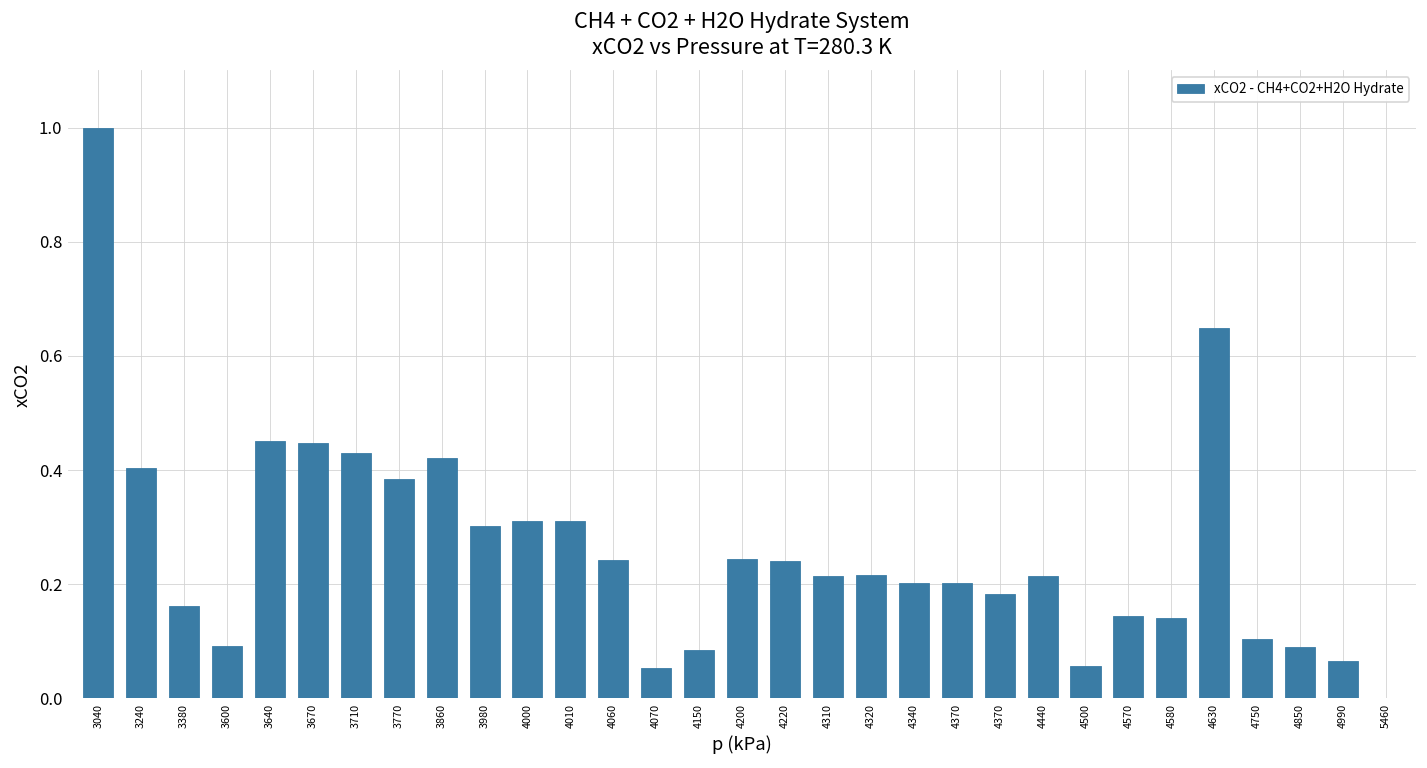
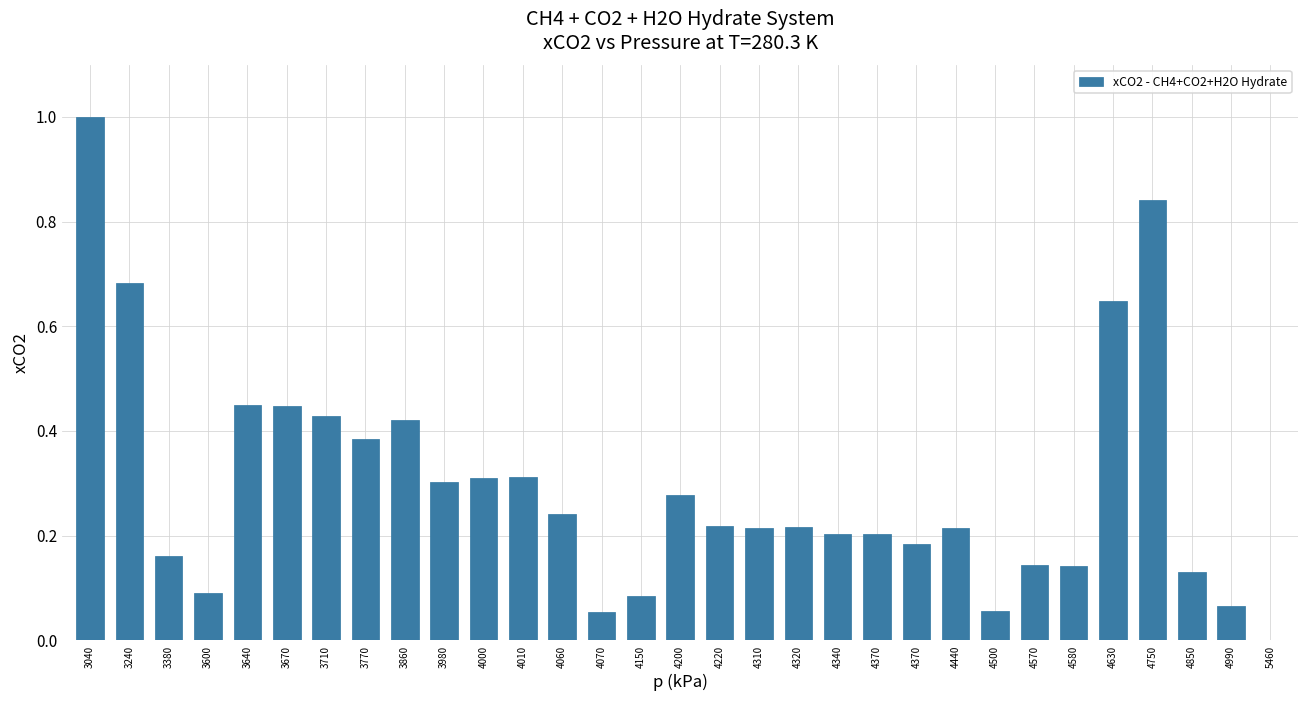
  {
    "3040": 1.00,
-   "3240": 0.40,
+   "3240": 0.68,
    "3380": 0.16,
    "3600": 0.09,
    "3640": 0.45,
    "3670": 0.45,
    "3710": 0.43,
    "3770": 0.38,
    "3860": 0.42,
    "3980": 0.30,
    "4000": 0.31,
    "4010": 0.31,
    "4060": 0.24,
    "4070": 0.05,
    "4150": 0.09,
-   "4200": 0.25,
-   "4220": 0.24,
+   "4200": 0.28,
+   "4220": 0.22,
    "4310": 0.22,
    "4320": 0.22,
    "4340": 0.20,
    "4440": 0.21,
    "4500": 0.06,
    "4570": 0.14,
    "4580": 0.14,
    "4630": 0.65,
-   "4750": 0.10,
-   "4850": 0.09,
+   "4750": 0.84,
+   "4850": 0.13,
    "4990": 0.07,
    "5460": 0.00
  }
